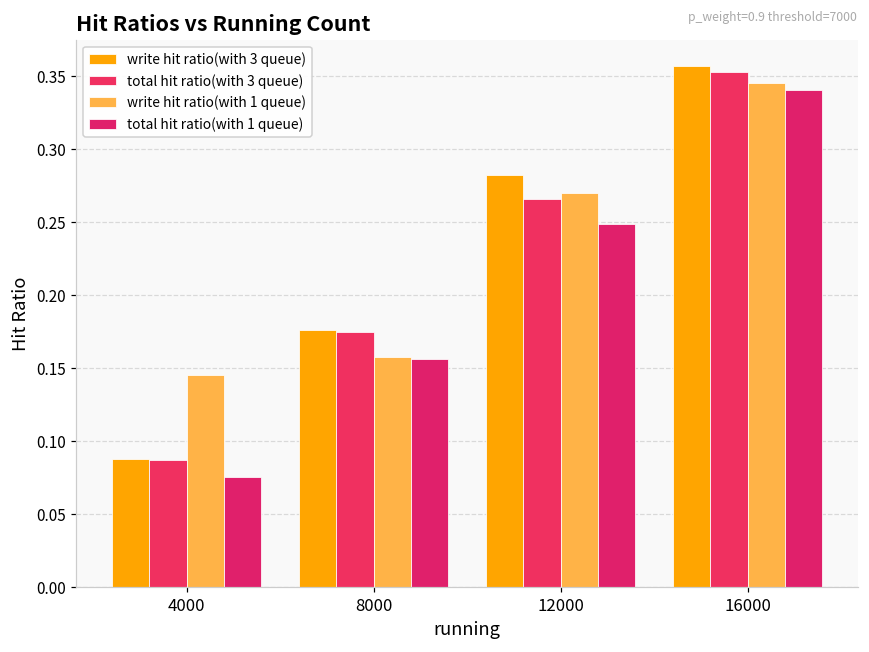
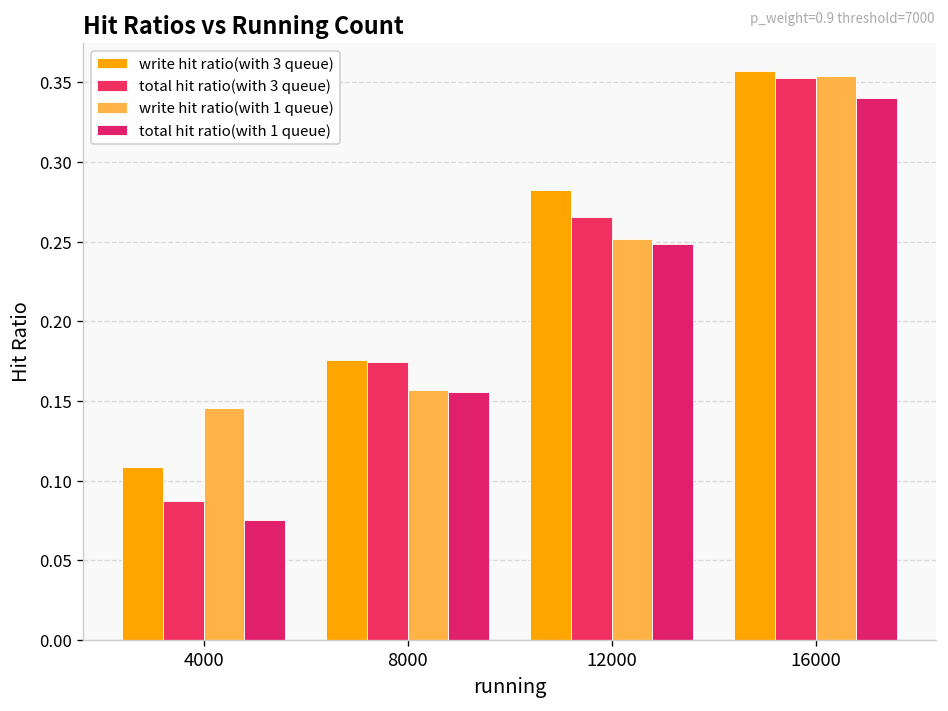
  {
    "write hit ratio(with 3 queue)": {
-     "4000": 0.087,
+     "4000": 0.108,
      "8000": 0.176,
      "12000": 0.282,
      "16000": 0.357
    },
    "write hit ratio(with 1 queue)": {
      "4000": 0.145,
      "8000": 0.157,
-     "12000": 0.269,
-     "16000": 0.345
+     "12000": 0.251,
+     "16000": 0.354
    }
  }
